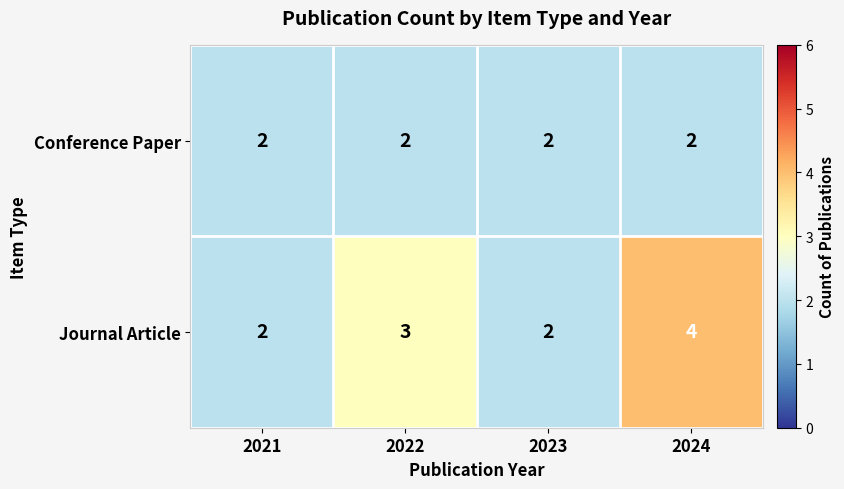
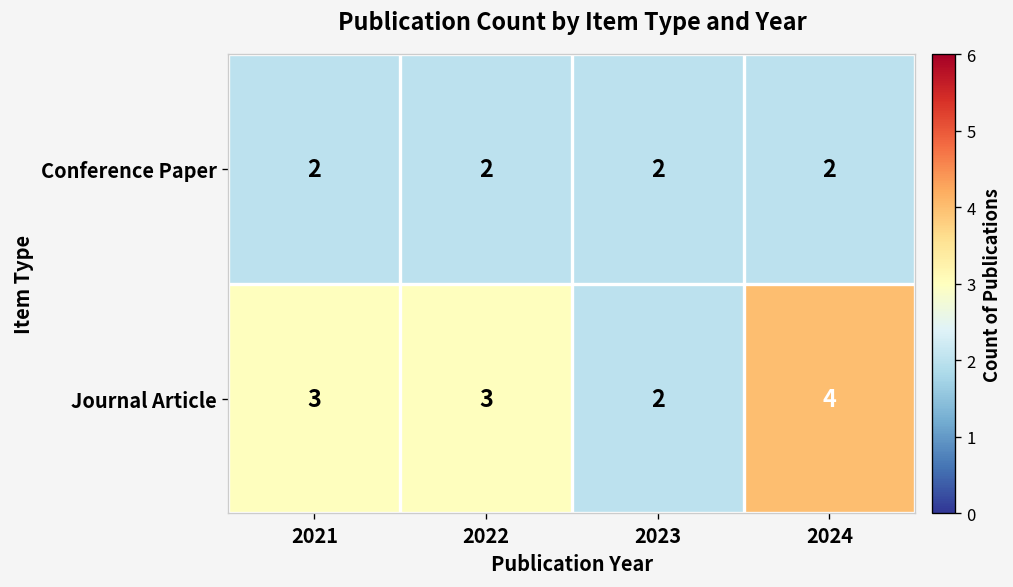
  {
    "Conference Paper": {
      "2021": 2,
      "2022": 2,
      "2023": 2,
      "2024": 2
    },
    "Journal Article": {
-     "2021": 2,
+     "2021": 3,
      "2022": 3,
      "2023": 2,
      "2024": 4
    }
  }
